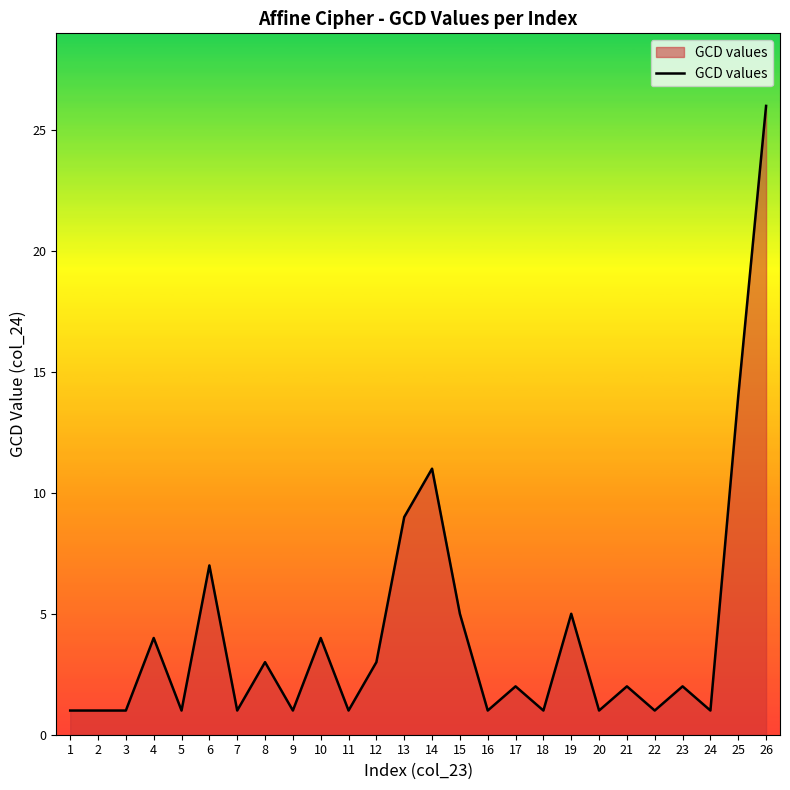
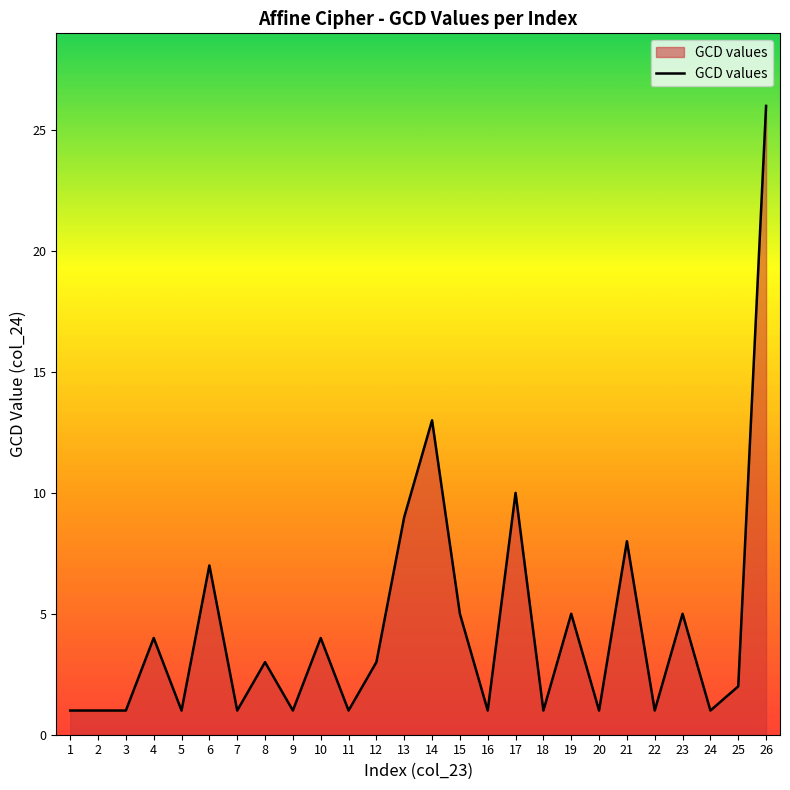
  {
    "1": 1,
    "2": 1,
    "3": 1,
    "4": 4,
    "5": 1,
    "6": 7,
    "7": 1,
    "8": 3,
    "9": 1,
    "10": 4,
    "11": 1,
    "12": 3,
    "13": 9,
-   "14": 11,
+   "14": 13,
    "15": 5,
    "16": 1,
-   "17": 2,
+   "17": 10,
    "18": 1,
    "19": 5,
    "20": 1,
-   "21": 2,
+   "21": 8,
    "22": 1,
-   "23": 2,
+   "23": 5,
    "24": 1,
-   "25": 14,
+   "25": 2,
    "26": 26
  }
